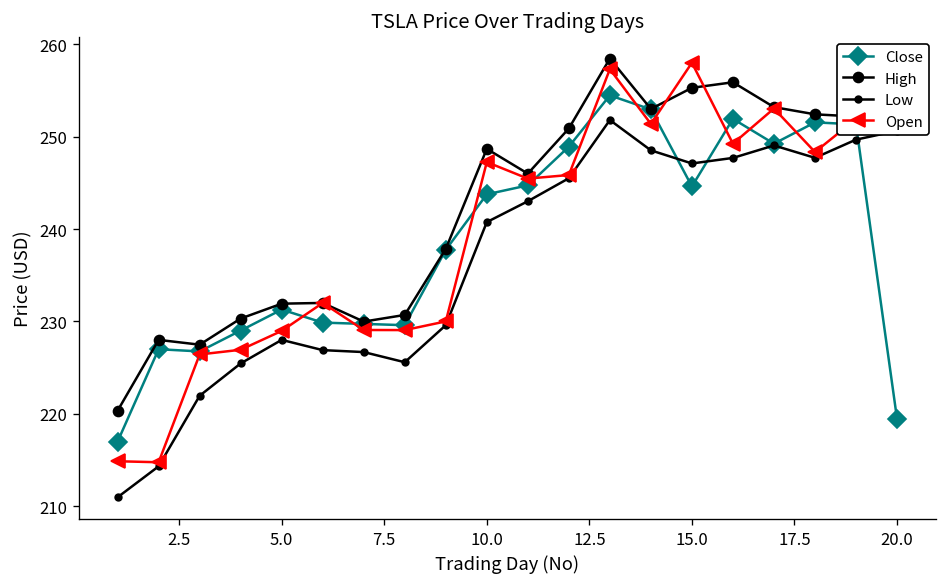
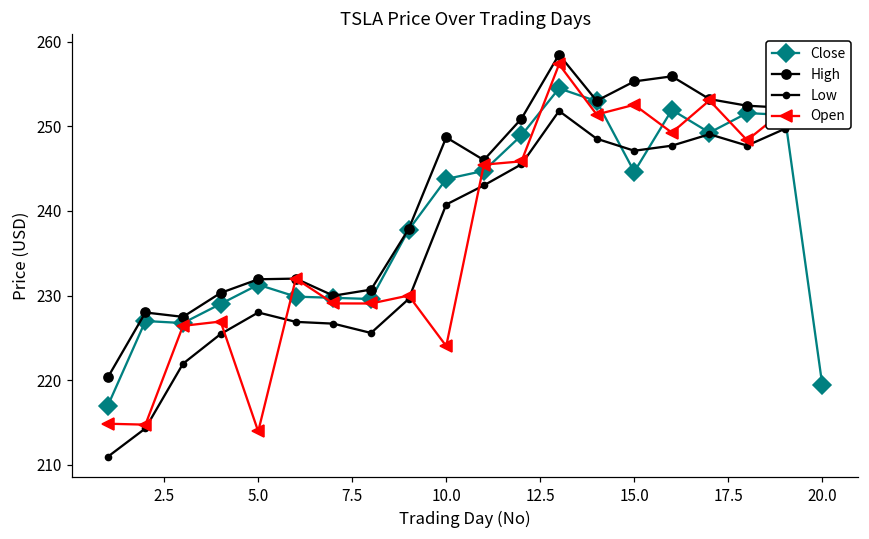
  {
    "Close": {
      "5.0": 231,
      "10.0": 244,
      "15.0": 245,
      "20.0": 219
    },
    "Open": {
-     "5.0": 229,
-     "10.0": 247,
-     "15.0": 258
+     "5.0": 214,
+     "10.0": 224,
+     "15.0": 253
    }
  }
